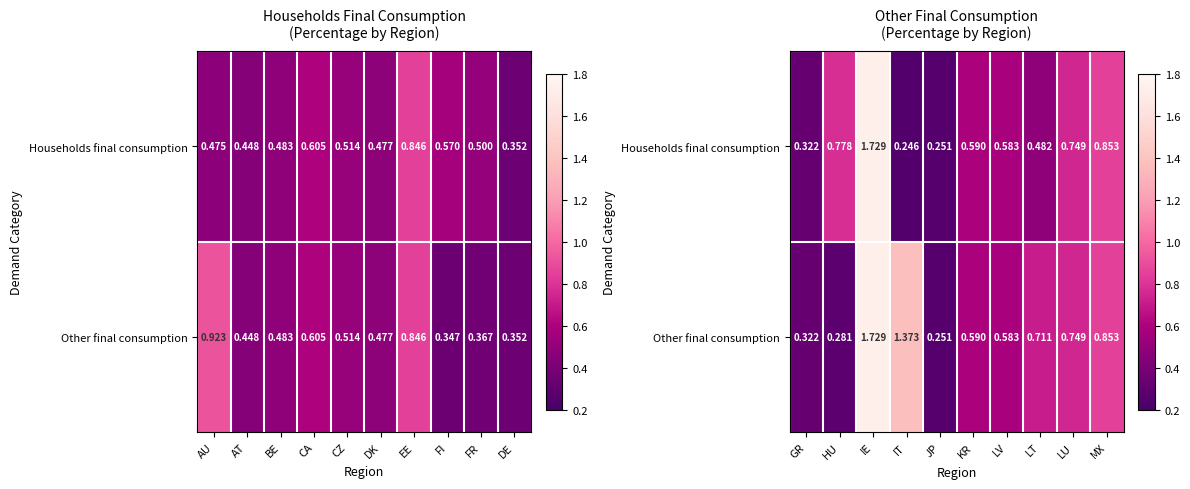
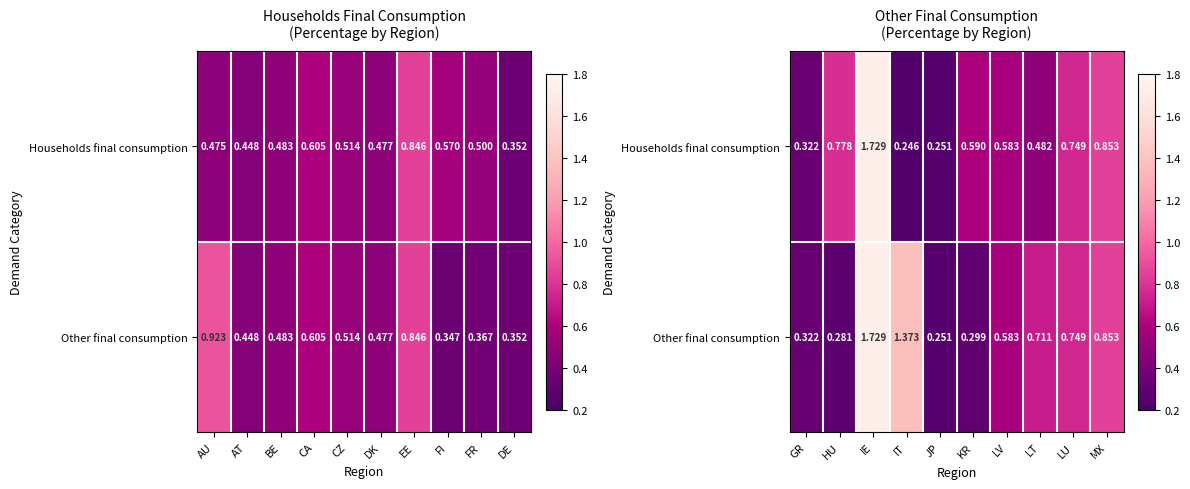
  {
    "Households Final Consumption (Percentage by Region)": {
      "Households final consumption": {
        "AU": 0.475,
        "AT": 0.448,
        "BE": 0.483,
        "CA": 0.605,
        "CZ": 0.514,
        "DK": 0.477,
        "EE": 0.846,
        "FI": 0.570,
        "FR": 0.500,
        "DE": 0.352
      },
      "Other final consumption": {
        "AU": 0.923,
        "AT": 0.448,
        "BE": 0.483,
        "CA": 0.605,
        "CZ": 0.514,
        "DK": 0.477,
        "EE": 0.846,
        "FI": 0.347,
        "FR": 0.367,
        "DE": 0.352
      }
    },
    "Other Final Consumption (Percentage by Region)": {
      "Households final consumption": {
        "GR": 0.322,
        "HU": 0.778,
        "IE": 1.729,
        "IT": 0.246,
        "JP": 0.251,
        "KR": 0.590,
        "LV": 0.583,
        "LT": 0.482,
        "LU": 0.749,
        "MX": 0.853
      },
      "Other final consumption": {
        "GR": 0.322,
        "HU": 0.281,
        "IE": 1.729,
        "IT": 1.373,
        "JP": 0.251,
-       "KR": 0.590,
+       "KR": 0.299,
        "LV": 0.583,
        "LT": 0.711,
        "LU": 0.749,
        "MX": 0.853
      }
    }
  }
